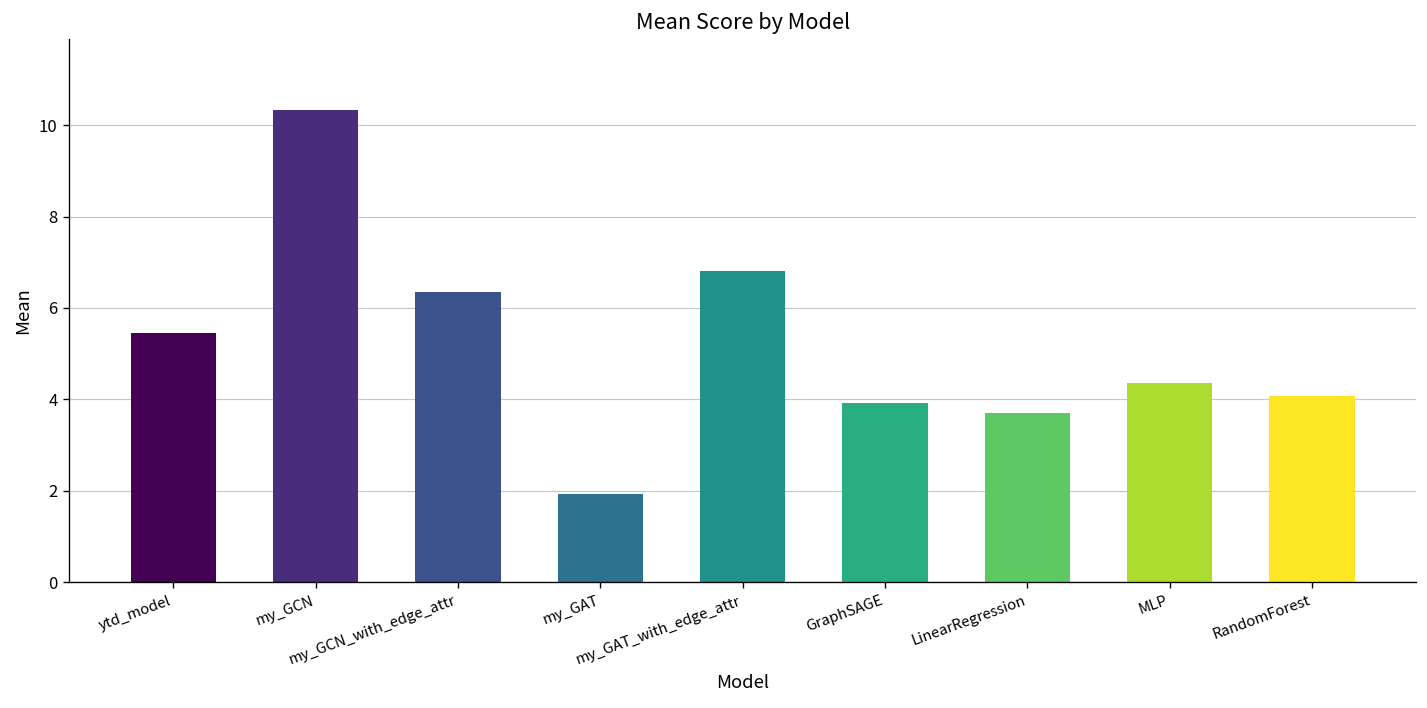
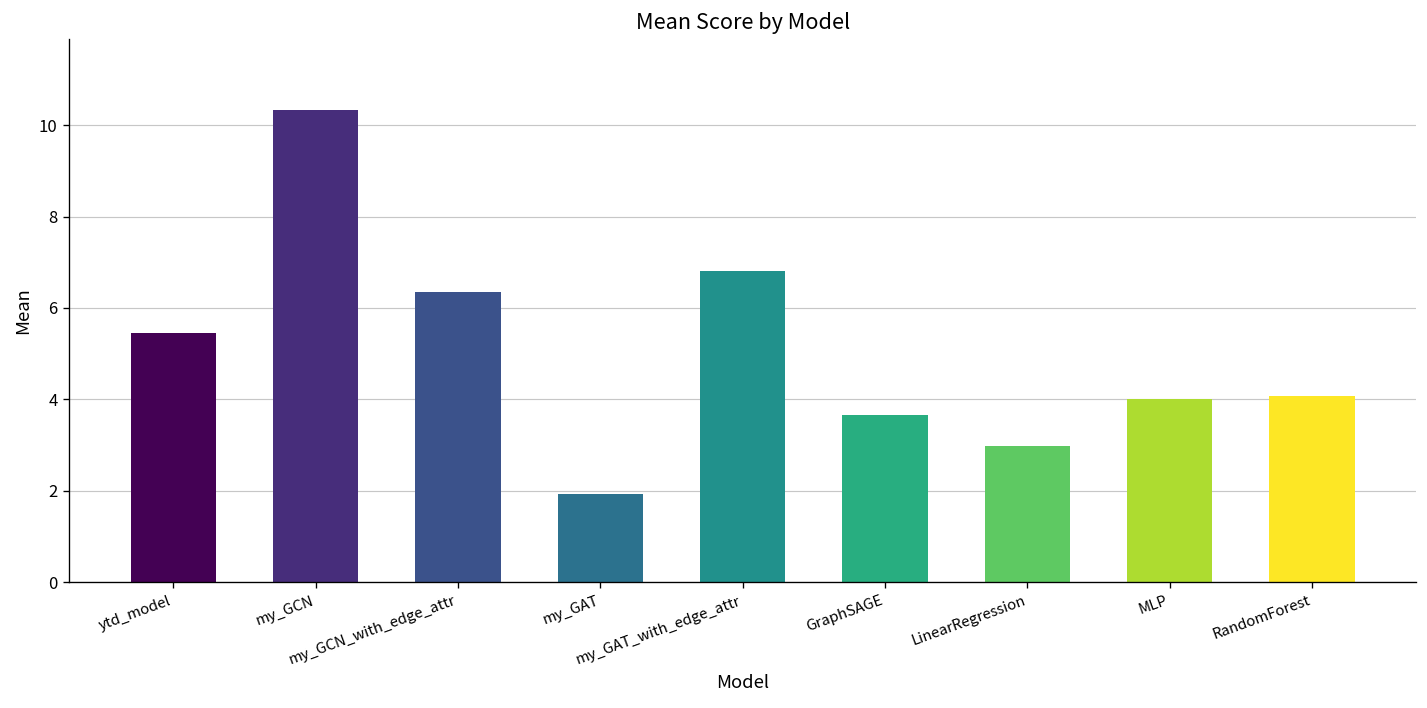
  {
    "ytd_model": 5.4,
    "my_GCN": 10.3,
    "my_GCN_with_edge_attr": 6.3,
    "my_GAT": 1.9,
    "my_GAT_with_edge_attr": 6.8,
-   "GraphSAGE": 3.9,
-   "LinearRegression": 3.7,
-   "MLP": 4.3,
+   "GraphSAGE": 3.7,
+   "LinearRegression": 3.0,
+   "MLP": 4.0,
    "RandomForest": 4.1
  }
